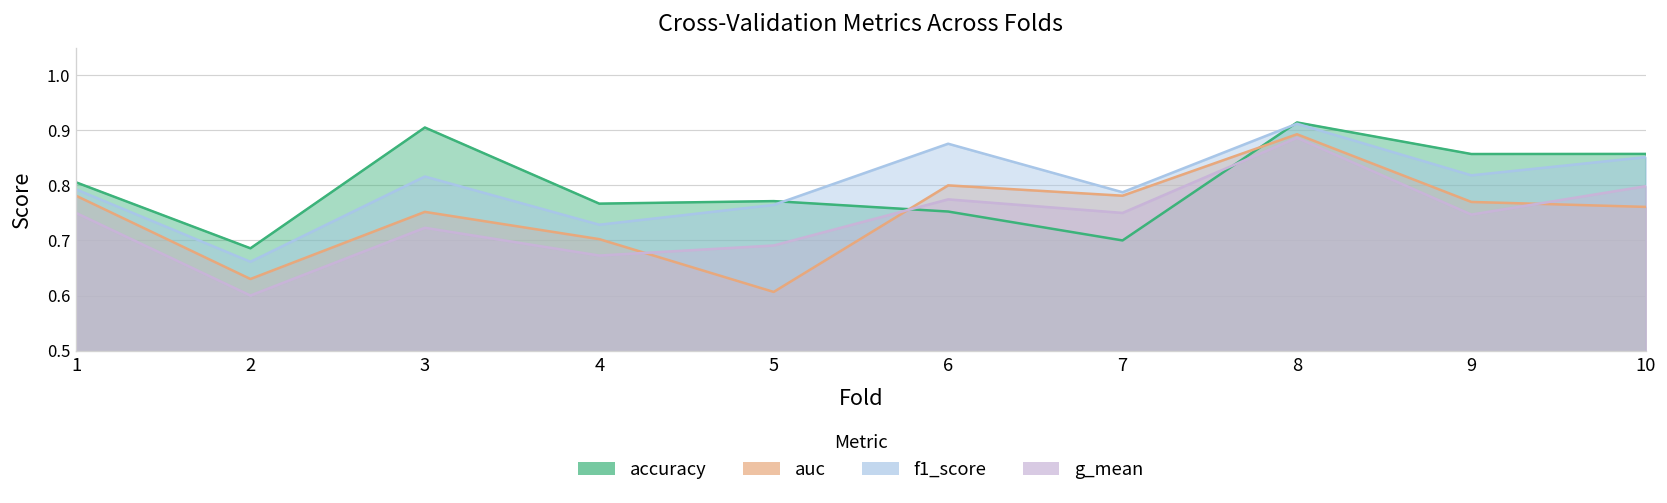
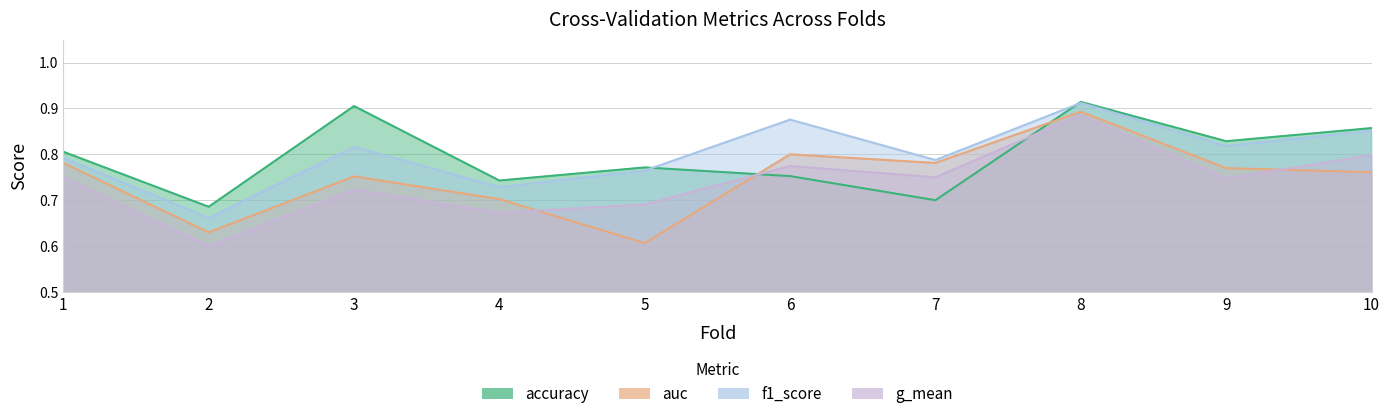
  {
    "accuracy": {
      "1": 0.81,
      "2": 0.69,
      "3": 0.91,
-     "4": 0.77,
+     "4": 0.74,
      "5": 0.77,
      "6": 0.75,
      "7": 0.70,
-     "9": 0.86,
+     "9": 0.83,
      "10": 0.86
    },
    "auc": {
      "1": 0.78,
      "2": 0.63,
      "3": 0.75,
      "4": 0.70,
      "5": 0.61,
      "6": 0.80,
      "7": 0.78,
      "8": 0.89,
      "9": 0.77,
      "10": 0.76
    }
  }
